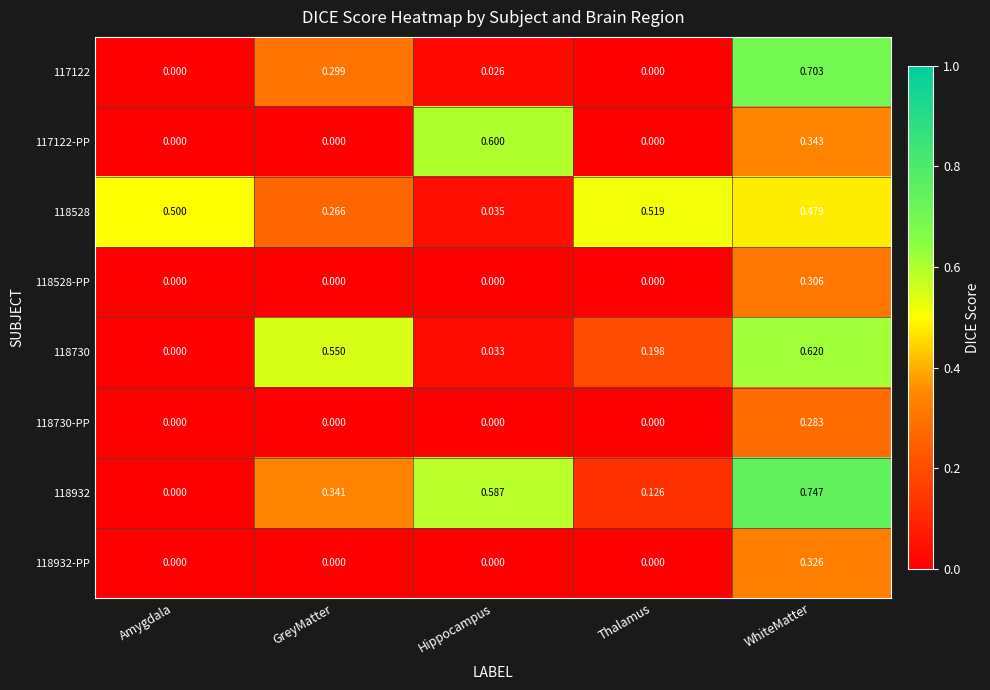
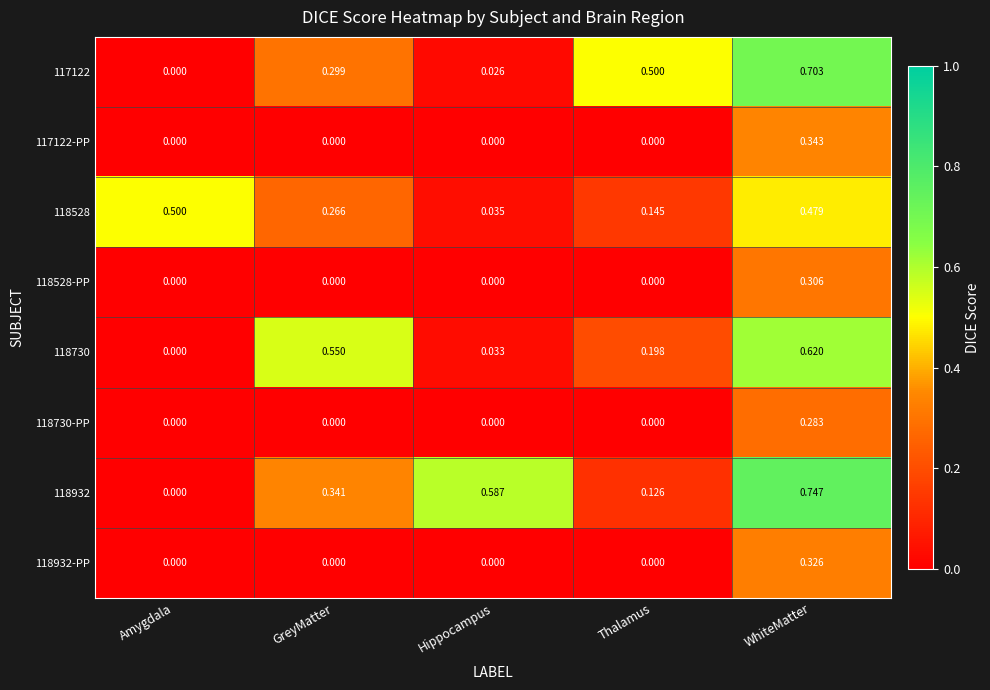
  {
    "117122": {
      "Amygdala": 0.000,
      "GreyMatter": 0.299,
      "Hippocampus": 0.026,
-     "Thalamus": 0.000,
+     "Thalamus": 0.500,
      "WhiteMatter": 0.703
    },
    "117122-PP": {
      "Amygdala": 0.000,
      "GreyMatter": 0.000,
-     "Hippocampus": 0.600,
+     "Hippocampus": 0.000,
      "Thalamus": 0.000,
      "WhiteMatter": 0.343
    },
    "118528": {
      "Amygdala": 0.500,
      "GreyMatter": 0.266,
      "Hippocampus": 0.035,
-     "Thalamus": 0.519,
+     "Thalamus": 0.145,
      "WhiteMatter": 0.479
    },
    "118528-PP": {
      "Amygdala": 0.000,
      "GreyMatter": 0.000,
      "Hippocampus": 0.000,
      "Thalamus": 0.000,
      "WhiteMatter": 0.306
    },
    "118730": {
      "Amygdala": 0.000,
      "GreyMatter": 0.550,
      "Hippocampus": 0.033,
      "Thalamus": 0.198,
      "WhiteMatter": 0.620
    },
    "118730-PP": {
      "Amygdala": 0.000,
      "GreyMatter": 0.000,
      "Hippocampus": 0.000,
      "Thalamus": 0.000,
      "WhiteMatter": 0.283
    },
    "118932": {
      "Amygdala": 0.000,
      "GreyMatter": 0.341,
      "Hippocampus": 0.587,
      "Thalamus": 0.126,
      "WhiteMatter": 0.747
    },
    "118932-PP": {
      "Amygdala": 0.000,
      "GreyMatter": 0.000,
      "Hippocampus": 0.000,
      "Thalamus": 0.000,
      "WhiteMatter": 0.326
    }
  }
